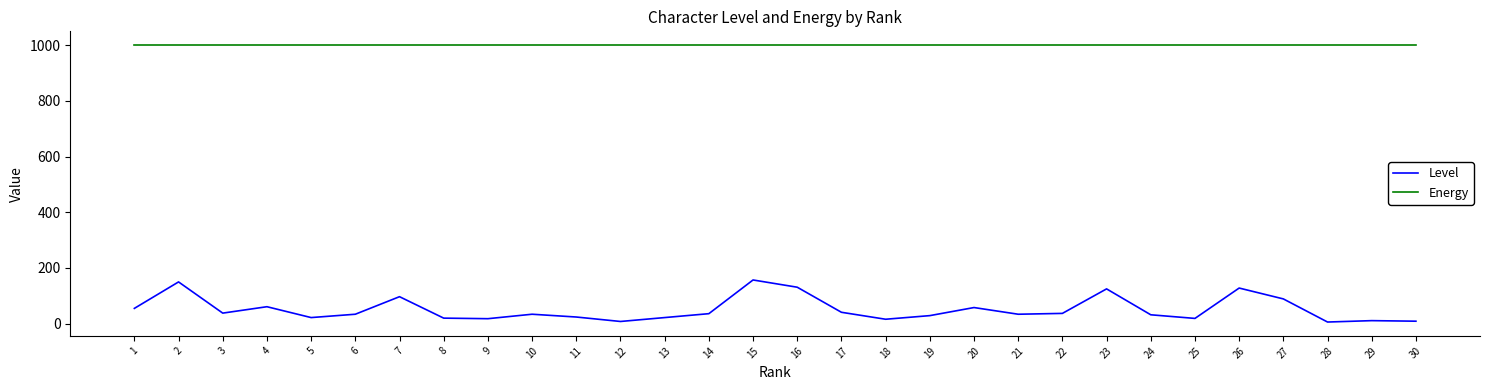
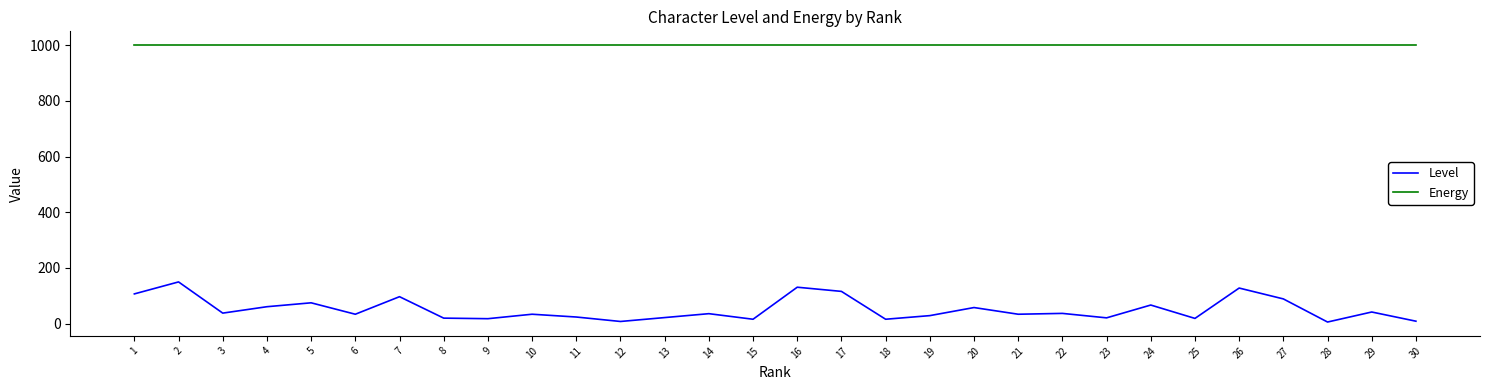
  {
    "Level": {
-     "1": 60,
+     "1": 110,
      "2": 150,
      "3": 40,
      "4": 60,
-     "5": 20,
+     "5": 80,
      "6": 30,
      "7": 100,
      "8": 20,
      "9": 20,
      "10": 30,
      "11": 20,
      "12": 10,
      "13": 20,
      "14": 40,
-     "15": 160,
+     "15": 20,
      "16": 130,
-     "17": 40,
+     "17": 120,
      "18": 20,
      "19": 30,
      "20": 60,
      "21": 30,
      "22": 40,
-     "23": 130,
-     "24": 30,
+     "23": 20,
+     "24": 70,
      "25": 20,
      "26": 130,
      "27": 90,
      "28": 10,
-     "29": 10,
+     "29": 40,
      "30": 10
    },
    "Energy": {
      "1": 1000,
      "2": 1000,
      "3": 1000,
      "4": 1000,
      "5": 1000,
      "6": 1000,
      "7": 1000,
      "8": 1000,
      "9": 1000,
      "10": 1000,
      "11": 1000,
      "12": 1000,
      "13": 1000,
      "14": 1000,
      "15": 1000,
      "16": 1000,
      "17": 1000,
      "18": 1000,
      "19": 1000,
      "20": 1000,
      "21": 1000,
      "22": 1000,
      "23": 1000,
      "24": 1000,
      "25": 1000,
      "26": 1000,
      "27": 1000,
      "28": 1000,
      "29": 1000,
      "30": 1000
    }
  }
